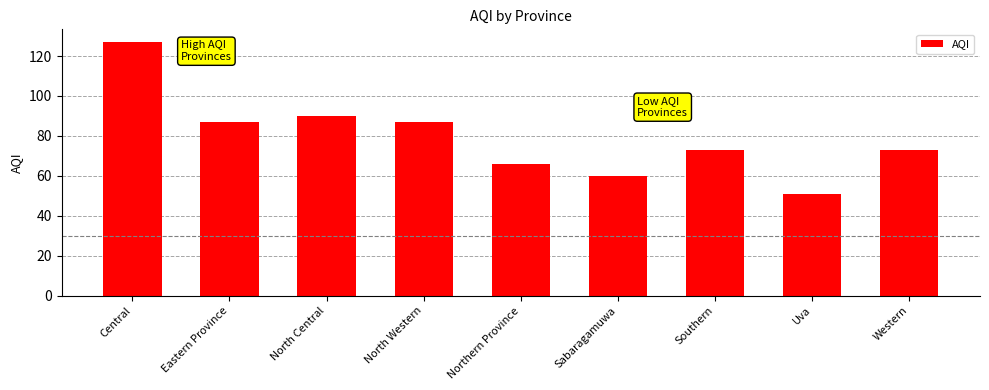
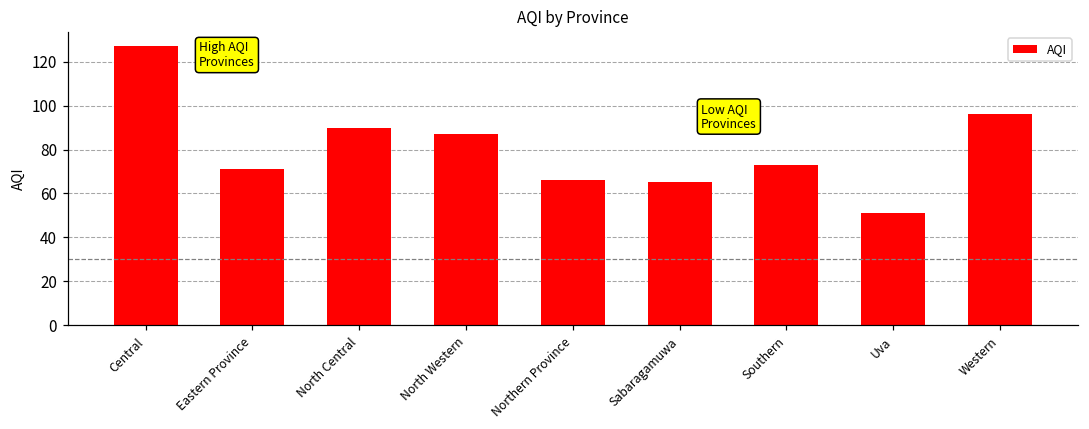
  {
    "Central": 127,
-   "Eastern Province": 87,
+   "Eastern Province": 71,
    "North Central": 90,
    "North Western": 87,
    "Northern Province": 66,
-   "Sabaragamuwa": 60,
+   "Sabaragamuwa": 65,
    "Southern": 73,
    "Uva": 51,
-   "Western": 73
+   "Western": 96
  }
